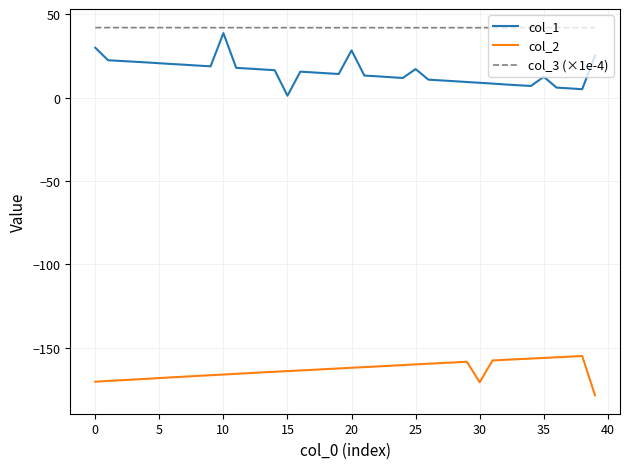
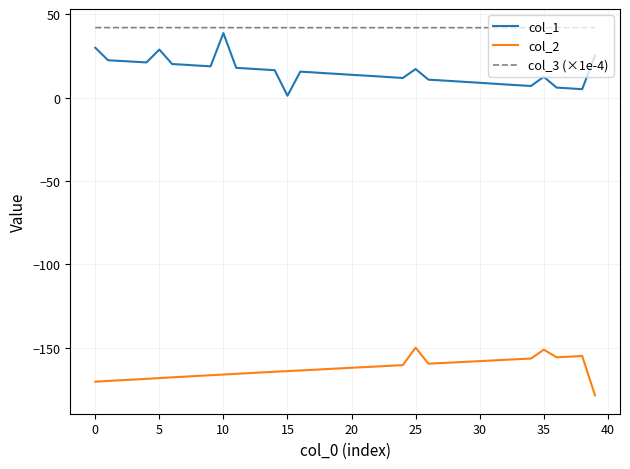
  {
    "col_1": {
      "0": 30,
-     "5": 21,
+     "5": 29,
      "10": 39,
      "15": 1,
-     "20": 28,
+     "20": 14,
      "25": 17,
      "30": 9
    },
    "col_2": {
      "0": -170,
      "5": -168,
      "10": -166,
      "15": -164,
      "20": -162,
-     "25": -160,
-     "30": -171,
-     "35": -156
+     "25": -150,
+     "30": -158,
+     "35": -151
    },
    "col_3 (×1e-4)": {
      "0": 42,
      "5": 42,
      "10": 42,
      "15": 42,
      "20": 42,
      "25": 42,
      "30": 42
    }
  }
